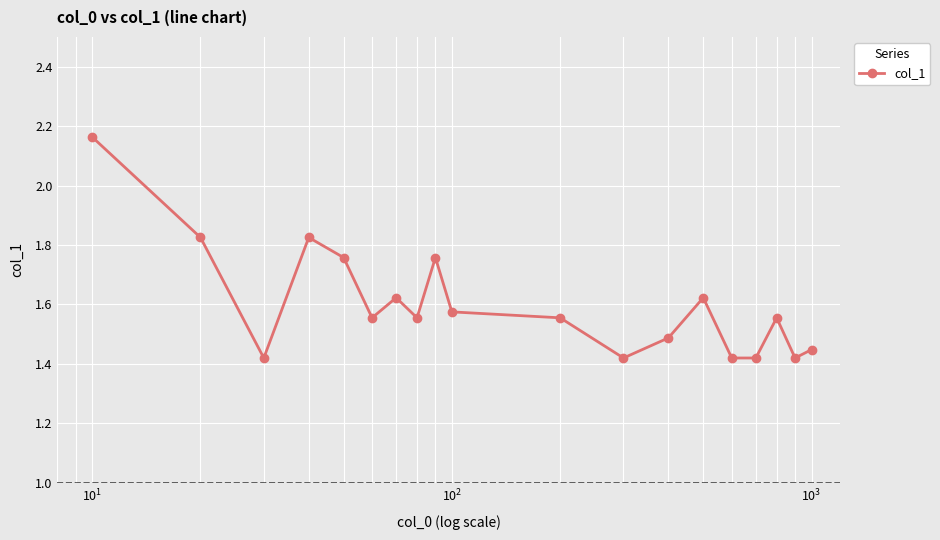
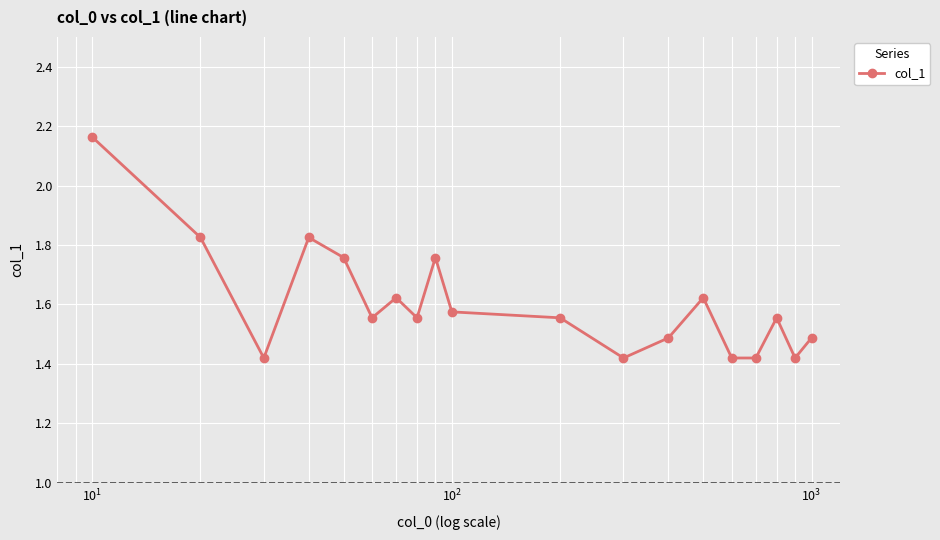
  {
    "10^1": 2.16,
    "10^2": 1.57,
-   "10^3": 1.45
+   "10^3": 1.49
  }
